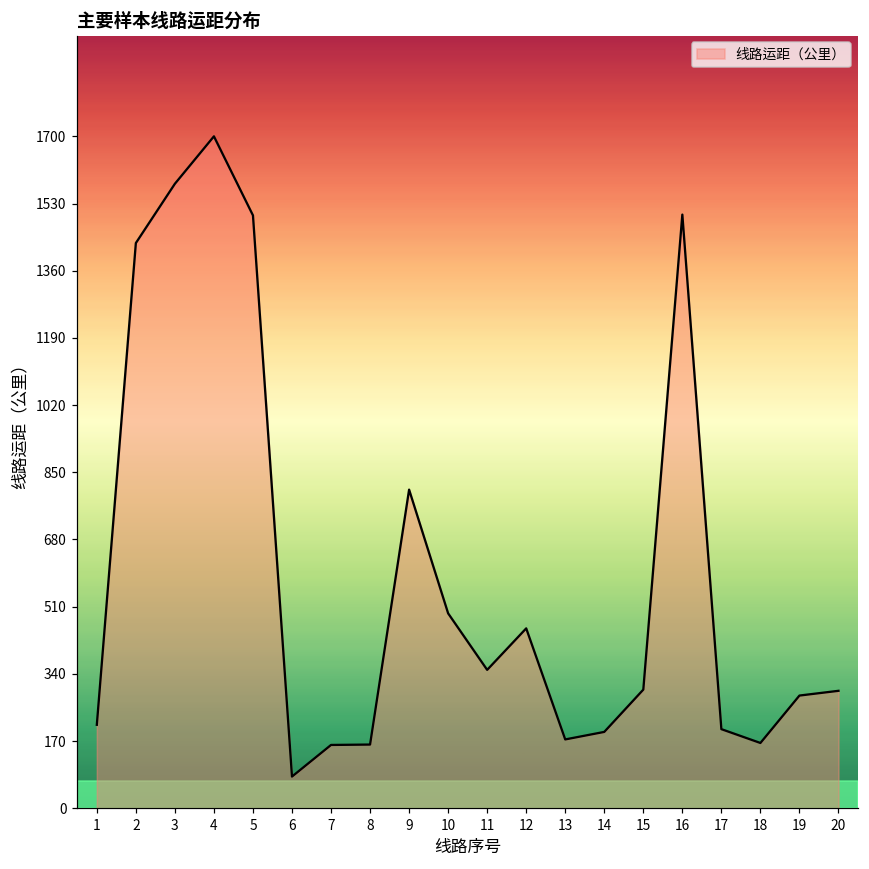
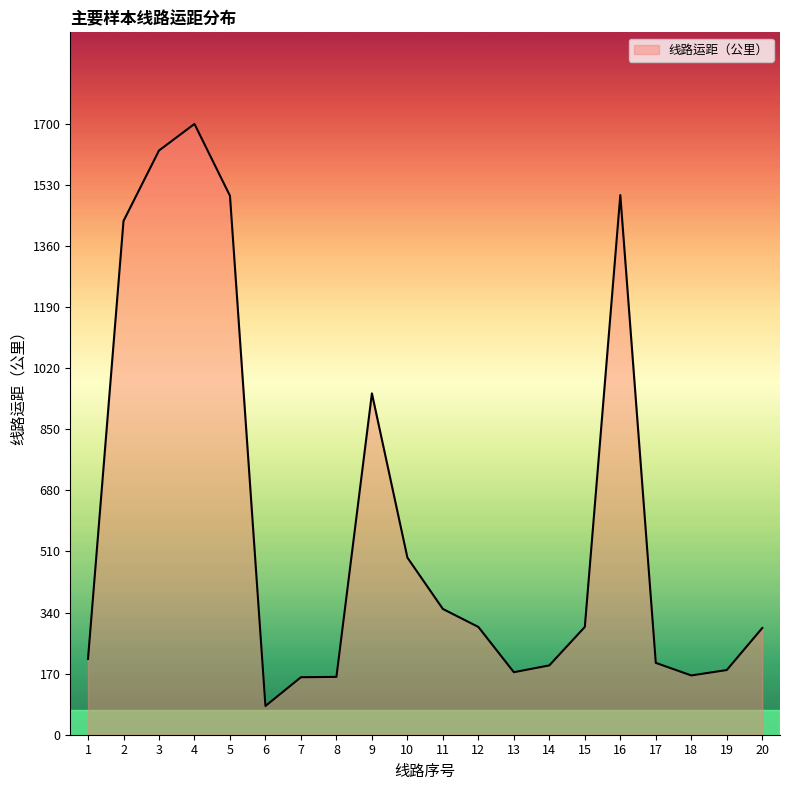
  {
    "1": 210,
    "2": 1430,
-   "3": 1580,
+   "3": 1630,
    "4": 1700,
    "5": 1500,
    "6": 80,
    "7": 160,
    "8": 160,
-   "9": 810,
+   "9": 950,
    "10": 490,
    "11": 350,
-   "12": 460,
+   "12": 300,
    "13": 170,
    "14": 190,
    "15": 300,
    "16": 1500,
    "17": 200,
    "18": 170,
-   "19": 290,
+   "19": 180,
    "20": 300
  }
